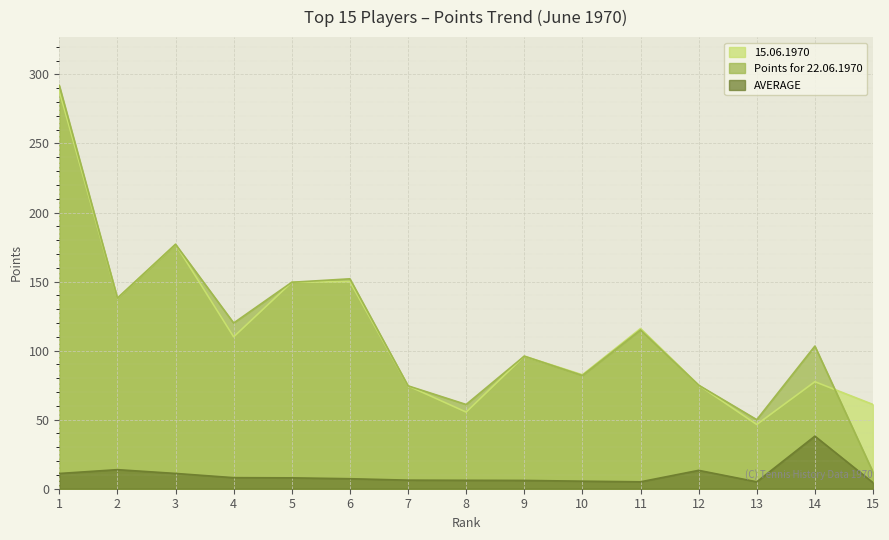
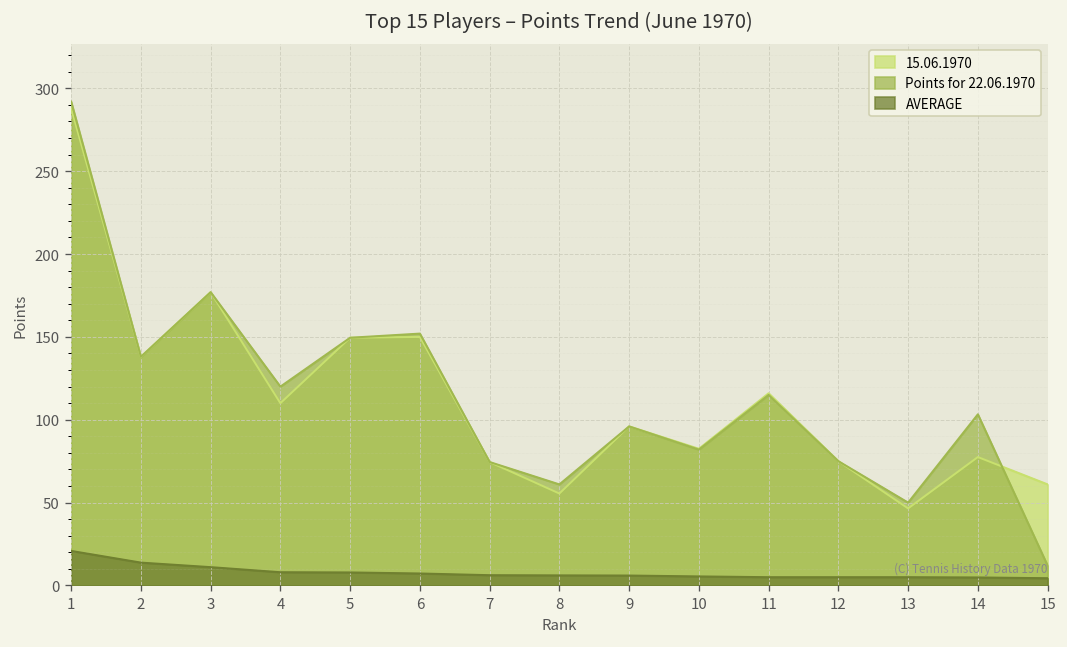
  {
    "15.06.1970": {
      "1": 288,
      "4": 110,
      "6": 150,
      "8": 56,
      "13": 47,
      "14": 78,
      "15": 61
    },
    "Points for 22.06.1970": {
      "1": 292,
      "4": 120,
      "6": 152,
      "8": 61,
      "13": 50,
      "14": 103
    },
    "AVERAGE": {
-     "1": 11,
+     "1": 21,
      "2": 14,
      "3": 11,
      "4": 8,
      "5": 8,
      "6": 7,
      "7": 6,
      "8": 6,
      "9": 6,
      "10": 5,
      "11": 5,
-     "12": 13,
+     "12": 5,
      "13": 5,
-     "14": 38,
+     "14": 5,
      "15": 4
    }
  }
